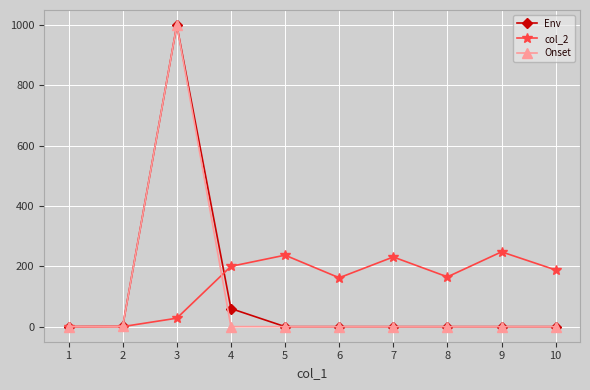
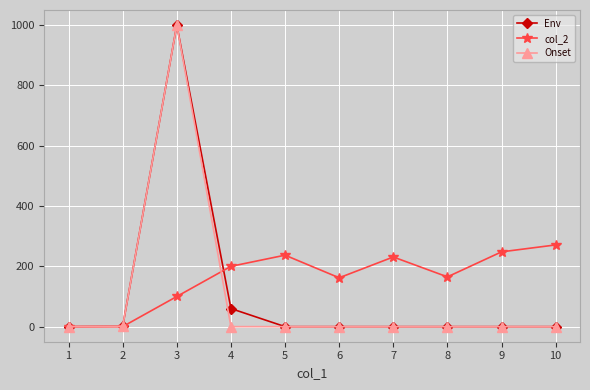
  {
    "Env": {
      "4": 60
    },
    "col_2": {
-     "3": 30,
+     "3": 100,
      "4": 200,
      "5": 240,
      "6": 160,
      "7": 230,
      "8": 170,
      "9": 250,
-     "10": 190
+     "10": 270
    },
    "Onset": {
      "4": 0
    }
  }
